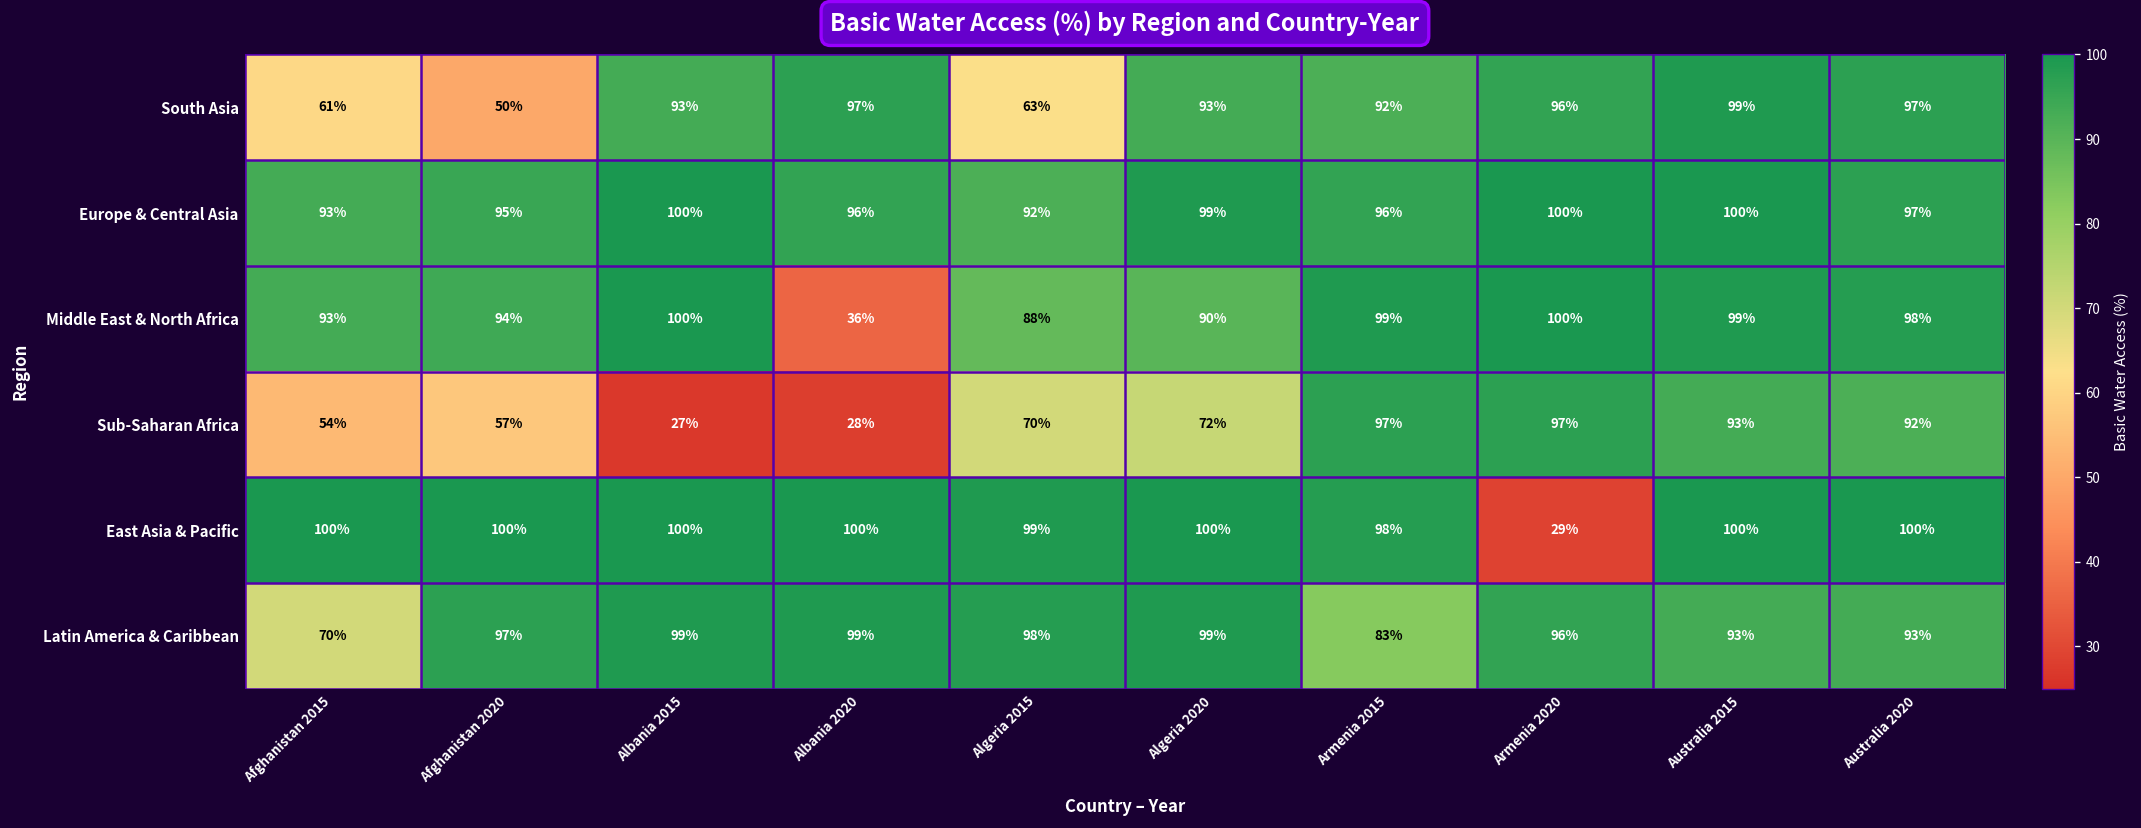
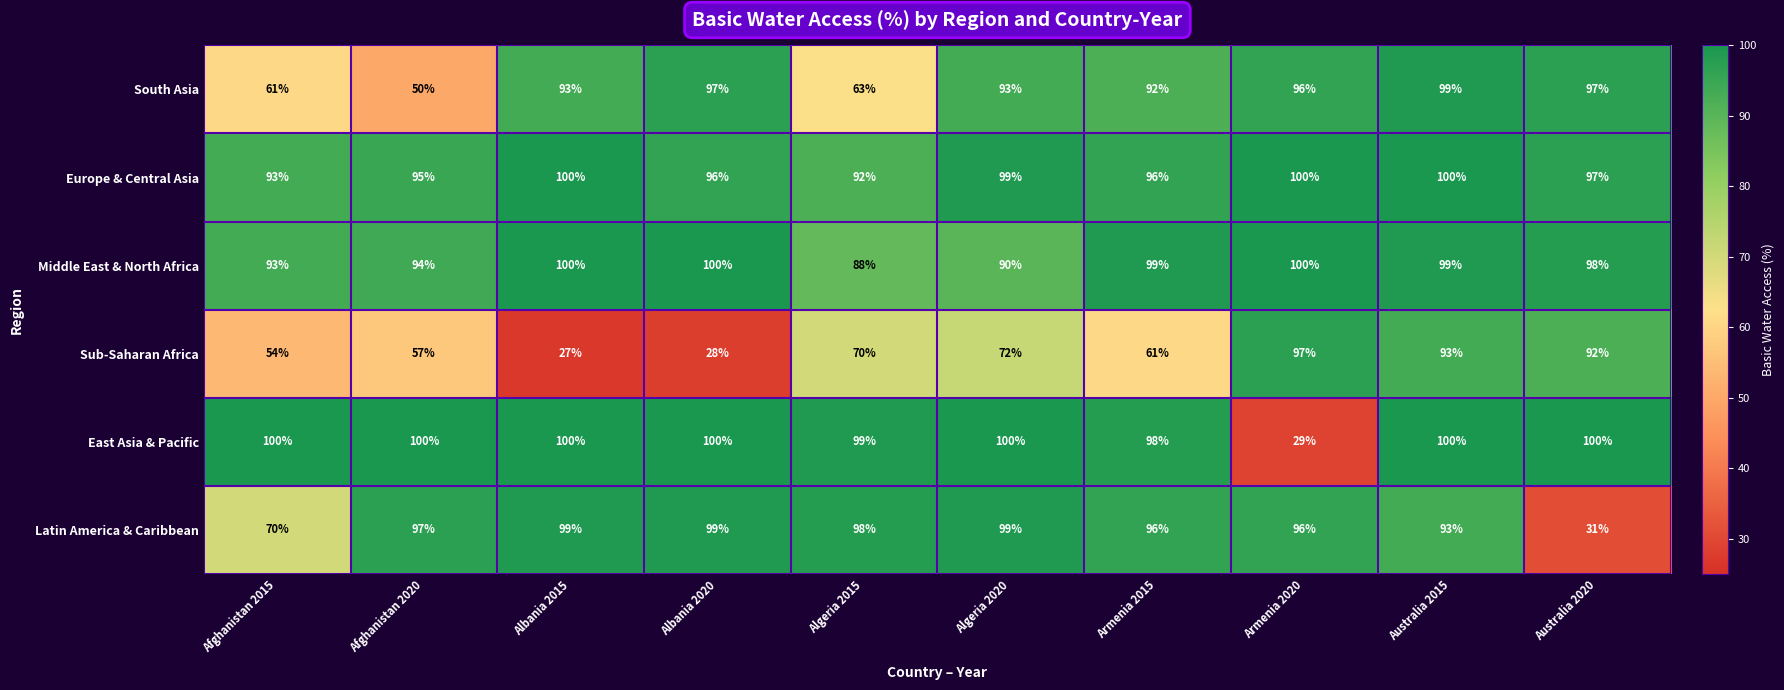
  {
    "South Asia": {
      "Afghanistan 2015": "61%",
      "Afghanistan 2020": "50%",
      "Albania 2015": "93%",
      "Albania 2020": "97%",
      "Algeria 2015": "63%",
      "Algeria 2020": "93%",
      "Armenia 2015": "92%",
      "Armenia 2020": "96%",
      "Australia 2015": "99%",
      "Australia 2020": "97%"
    },
    "Europe & Central Asia": {
      "Afghanistan 2015": "93%",
      "Afghanistan 2020": "95%",
      "Albania 2015": "100%",
      "Albania 2020": "96%",
      "Algeria 2015": "92%",
      "Algeria 2020": "99%",
      "Armenia 2015": "96%",
      "Armenia 2020": "100%",
      "Australia 2015": "100%",
      "Australia 2020": "97%"
    },
    "Middle East & North Africa": {
      "Afghanistan 2015": "93%",
      "Afghanistan 2020": "94%",
      "Albania 2015": "100%",
-     "Albania 2020": "36%",
+     "Albania 2020": "100%",
      "Algeria 2015": "88%",
      "Algeria 2020": "90%",
      "Armenia 2015": "99%",
      "Armenia 2020": "100%",
      "Australia 2015": "99%",
      "Australia 2020": "98%"
    },
    "Sub-Saharan Africa": {
      "Afghanistan 2015": "54%",
      "Afghanistan 2020": "57%",
      "Albania 2015": "27%",
      "Albania 2020": "28%",
      "Algeria 2015": "70%",
      "Algeria 2020": "72%",
-     "Armenia 2015": "97%",
+     "Armenia 2015": "61%",
      "Armenia 2020": "97%",
      "Australia 2015": "93%",
      "Australia 2020": "92%"
    },
    "East Asia & Pacific": {
      "Afghanistan 2015": "100%",
      "Afghanistan 2020": "100%",
      "Albania 2015": "100%",
      "Albania 2020": "100%",
      "Algeria 2015": "99%",
      "Algeria 2020": "100%",
      "Armenia 2015": "98%",
      "Armenia 2020": "29%",
      "Australia 2015": "100%",
      "Australia 2020": "100%"
    },
    "Latin America & Caribbean": {
      "Afghanistan 2015": "70%",
      "Afghanistan 2020": "97%",
      "Albania 2015": "99%",
      "Albania 2020": "99%",
      "Algeria 2015": "98%",
      "Algeria 2020": "99%",
-     "Armenia 2015": "83%",
+     "Armenia 2015": "96%",
      "Armenia 2020": "96%",
      "Australia 2015": "93%",
-     "Australia 2020": "93%"
+     "Australia 2020": "31%"
    }
  }
